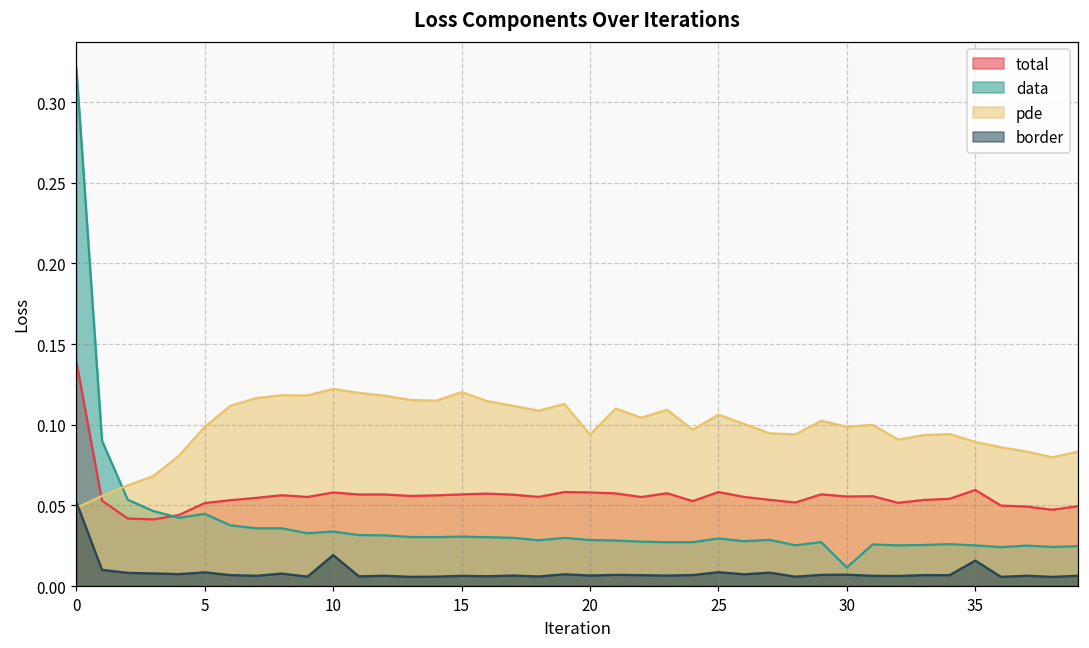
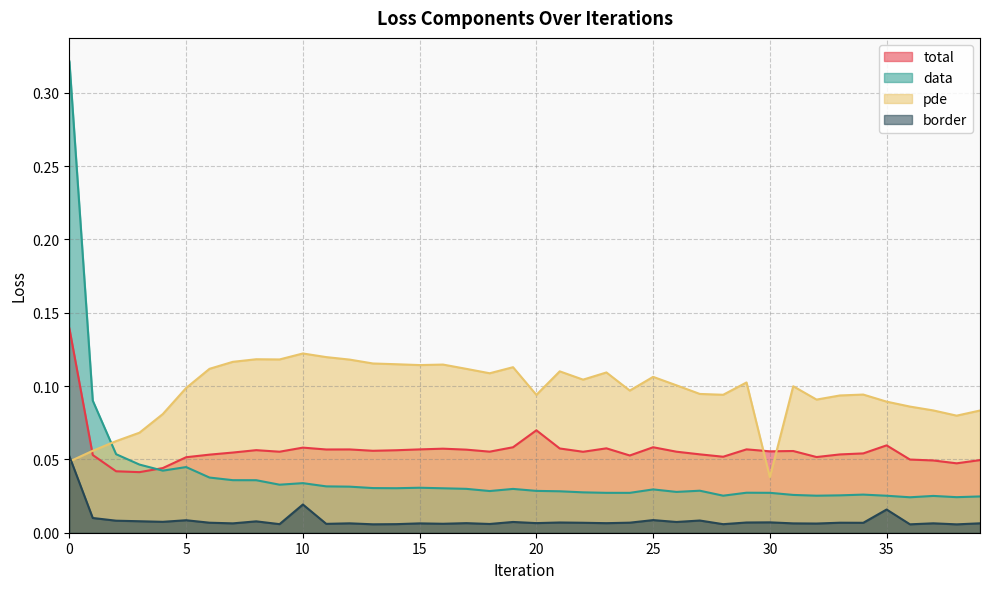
  {
    "total": {
      "0": 0.139,
      "5": 0.051,
      "10": 0.058,
      "15": 0.057,
-     "20": 0.058,
+     "20": 0.070,
      "25": 0.058,
      "30": 0.056,
      "35": 0.060
    },
    "data": {
      "0": 0.321,
      "5": 0.045,
      "10": 0.034,
      "15": 0.031,
      "20": 0.029,
      "25": 0.030,
-     "30": 0.011,
+     "30": 0.027,
      "35": 0.025
    },
    "pde": {
      "0": 0.049,
      "5": 0.099,
      "10": 0.122,
-     "15": 0.120,
+     "15": 0.114,
      "20": 0.094,
      "25": 0.106,
-     "30": 0.099,
+     "30": 0.038,
      "35": 0.089
    },
    "border": {
      "0": 0.052,
      "5": 0.009,
      "10": 0.019,
      "15": 0.006,
      "20": 0.007,
      "25": 0.009,
      "30": 0.007,
      "35": 0.016
    }
  }
